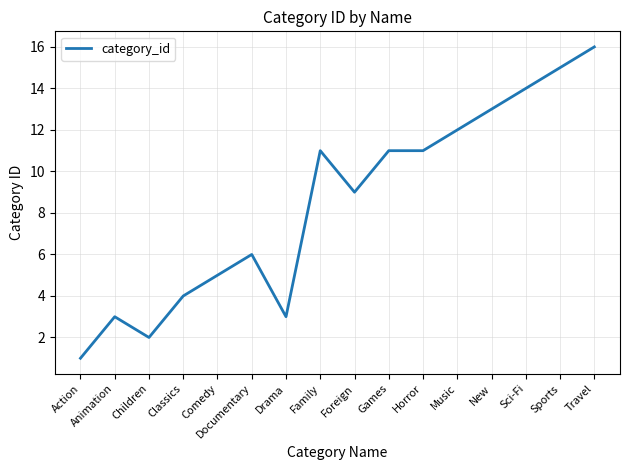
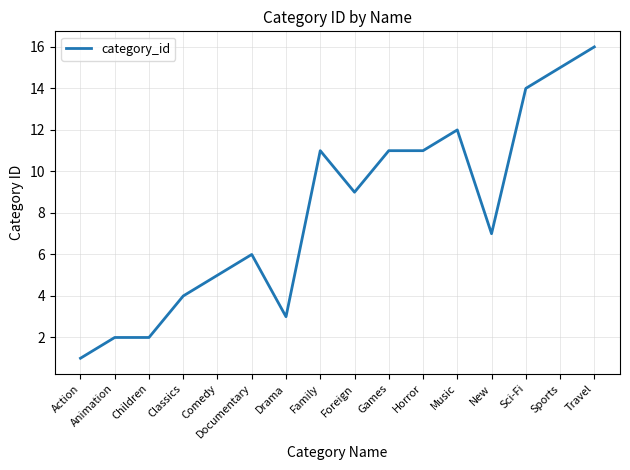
  {
    "Action": 1,
-   "Animation": 3,
+   "Animation": 2,
    "Children": 2,
    "Classics": 4,
    "Comedy": 5,
    "Documentary": 6,
    "Drama": 3,
    "Family": 11,
    "Foreign": 9,
    "Games": 11,
    "Horror": 11,
    "Music": 12,
-   "New": 13,
+   "New": 7,
    "Sci-Fi": 14,
    "Sports": 15,
    "Travel": 16
  }
